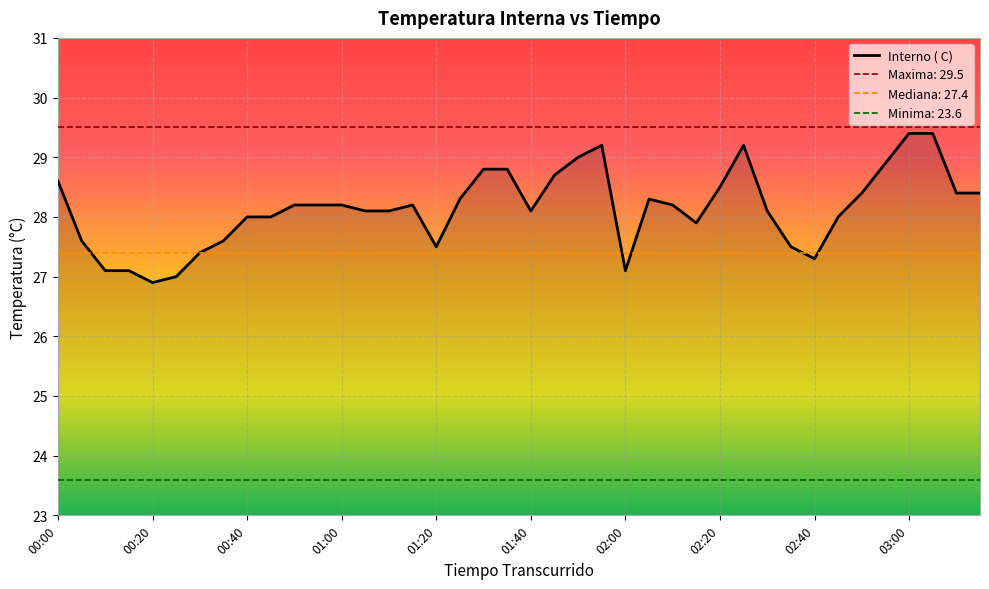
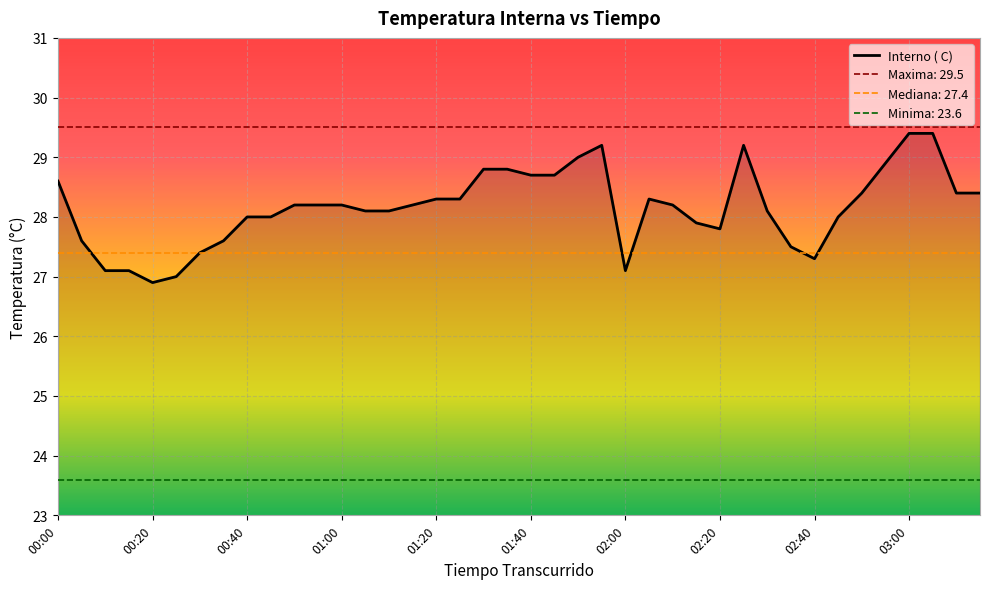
  {
    "00:00": 28.6,
    "00:20": 26.9,
    "00:40": 28.0,
    "01:00": 28.2,
-   "01:20": 27.5,
-   "01:40": 28.1,
+   "01:20": 28.3,
+   "01:40": 28.7,
    "02:00": 27.1,
-   "02:20": 28.5,
+   "02:20": 27.8,
    "02:40": 27.3,
    "03:00": 29.4
  }
